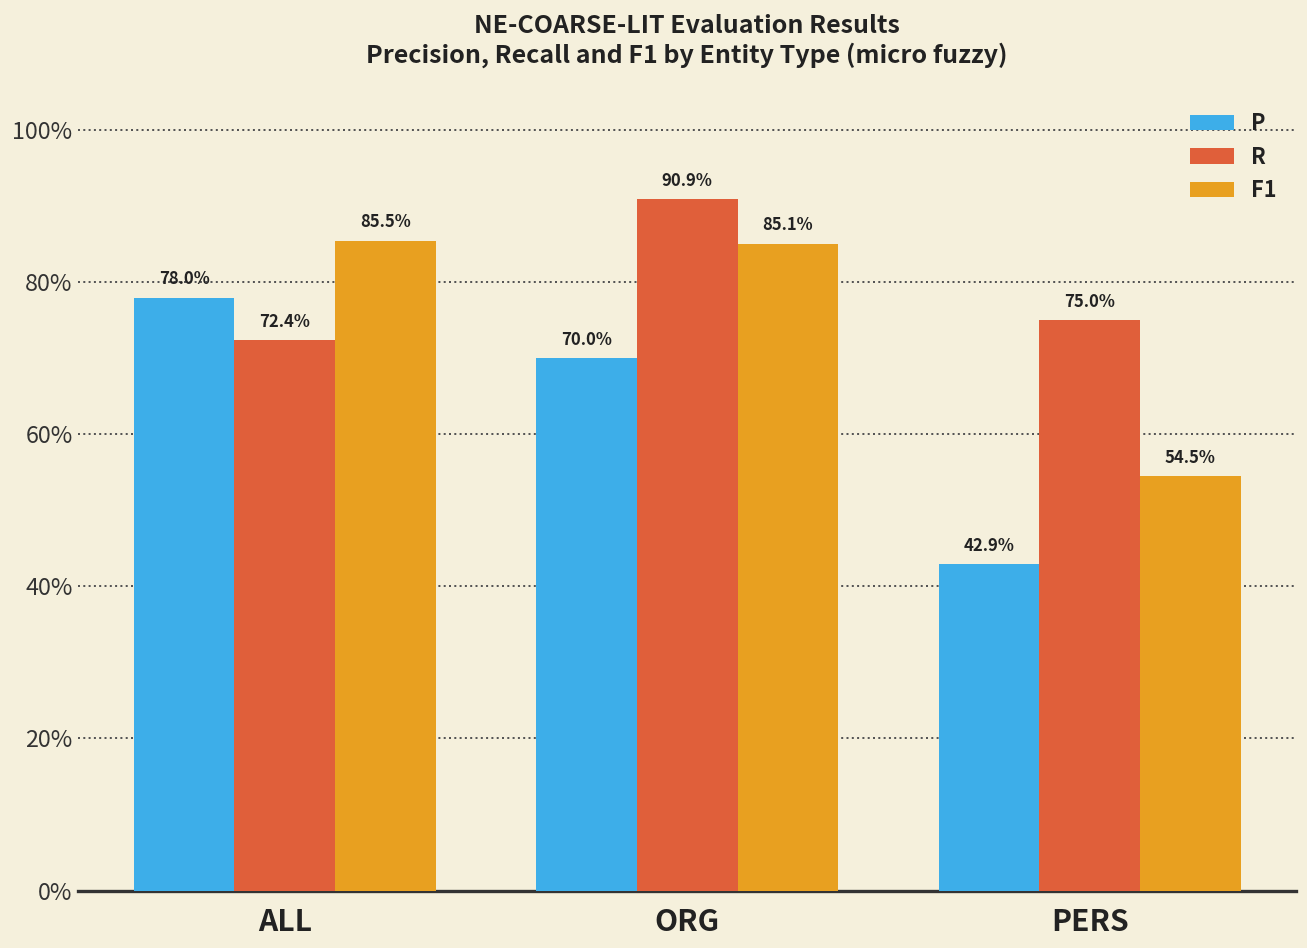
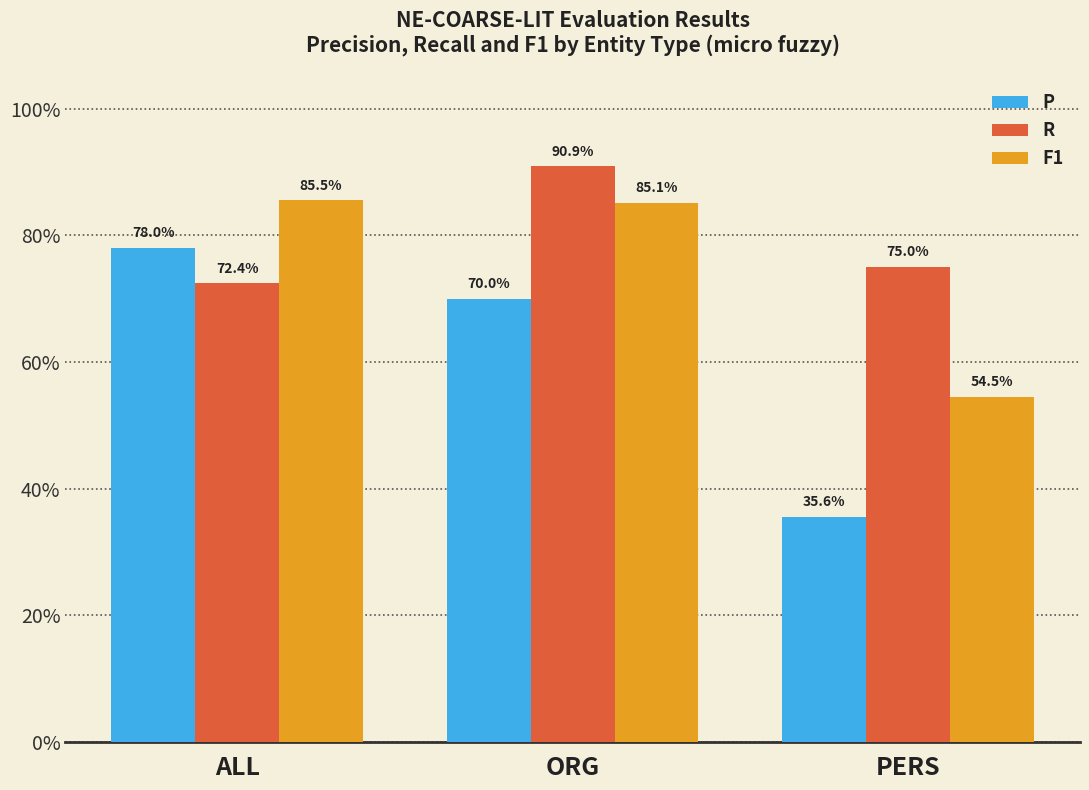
  {
    "P": {
      "ALL": "78.0%",
      "ORG": "70.0%",
-     "PERS": "42.9%"
+     "PERS": "35.6%"
    },
    "R": {
      "ALL": "72.4%",
      "ORG": "90.9%",
      "PERS": "75.0%"
    },
    "F1": {
      "ALL": "85.5%",
      "ORG": "85.1%",
      "PERS": "54.5%"
    }
  }
